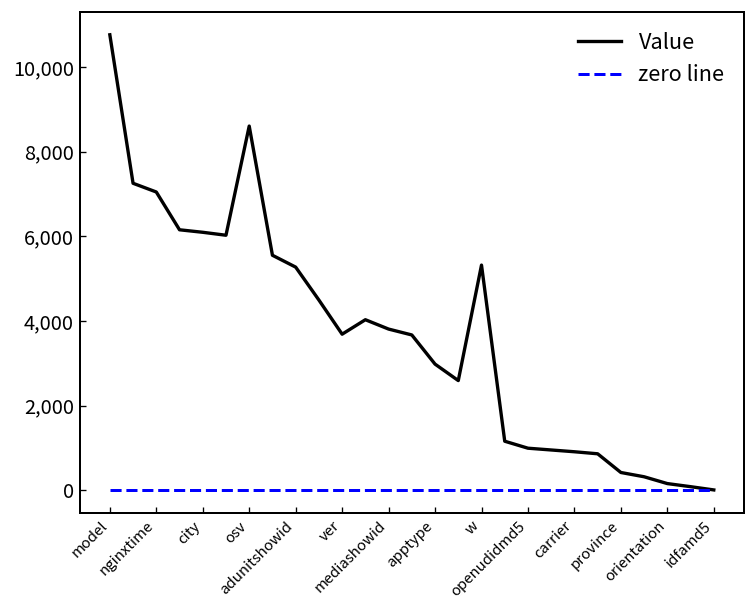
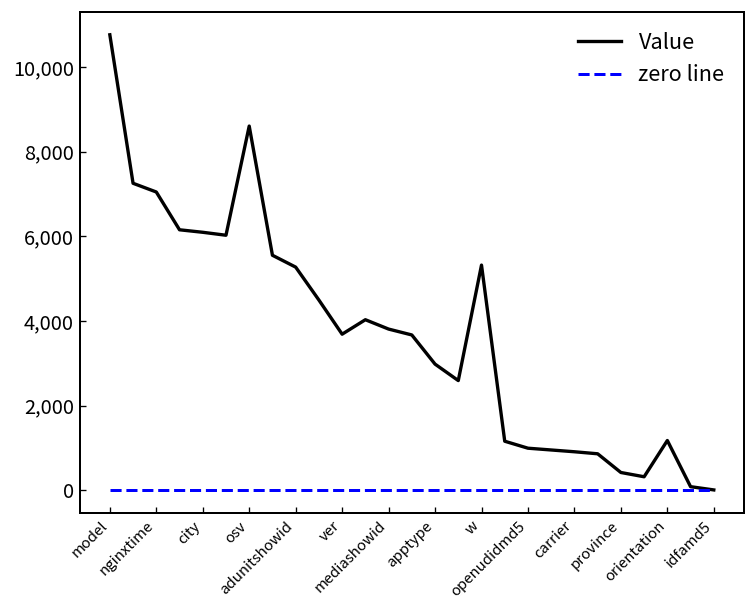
  {
    "Value": {
      "model": "10,800",
      "nginxtime": "7,100",
      "city": "6,100",
      "osv": "8,600",
      "adunitshowid": "5,300",
      "ver": "3,700",
      "mediashowid": "3,800",
      "apptype": "3,000",
      "w": "5,300",
      "openudidmd5": "1,000",
      "carrier": "900",
      "province": "400",
-     "orientation": "200"
+     "orientation": "1,200"
    },
    "zero line": {
      "model": "0",
      "nginxtime": "0",
      "city": "0",
      "osv": "0",
      "adunitshowid": "0",
      "ver": "0",
      "mediashowid": "0",
      "apptype": "0",
      "w": "0",
      "openudidmd5": "0",
      "carrier": "0",
      "province": "0",
      "orientation": "0"
    }
  }
